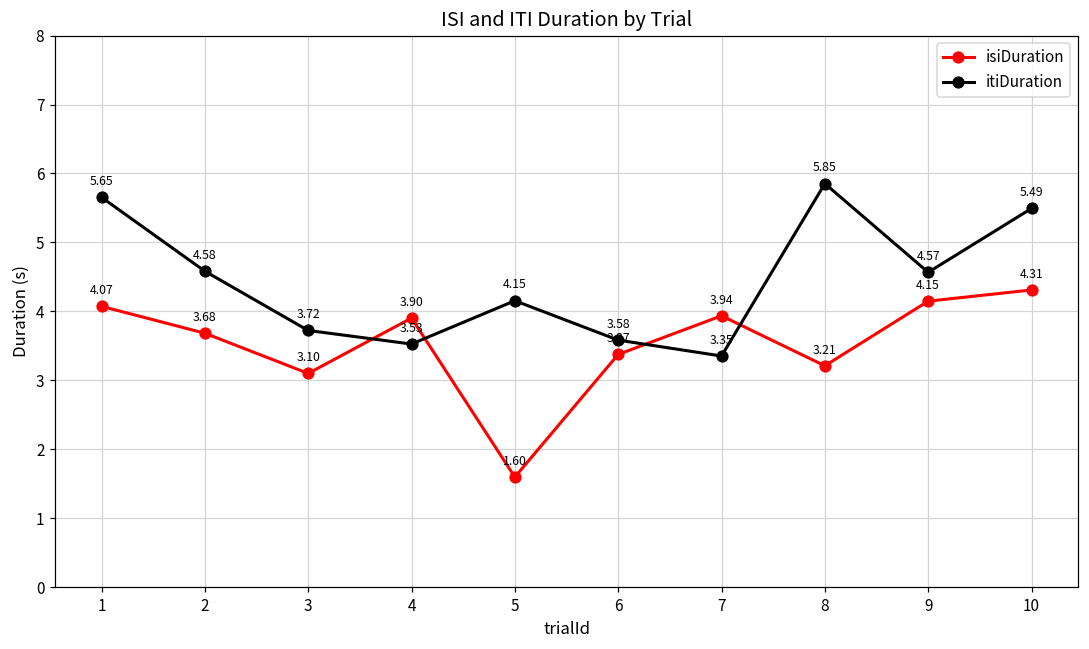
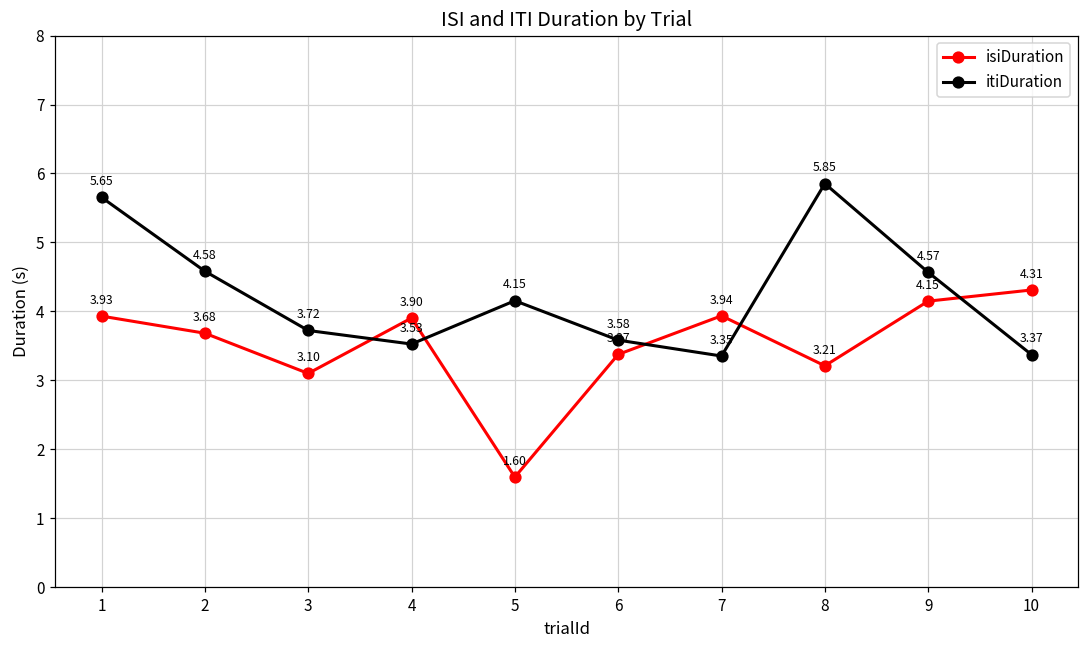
  {
    "isiDuration": {
-     "1": 4.07,
+     "1": 3.93,
      "2": 3.68,
      "3": 3.10,
      "4": 3.90,
      "5": 1.60,
      "7": 3.94,
      "8": 3.21,
      "9": 4.15,
      "10": 4.31
    },
    "itiDuration": {
      "1": 5.65,
      "2": 4.58,
      "3": 3.72,
      "4": 3.53,
      "5": 4.15,
      "6": 3.58,
      "7": 3.35,
      "8": 5.85,
      "9": 4.57,
-     "10": 5.49
+     "10": 3.37
    }
  }
